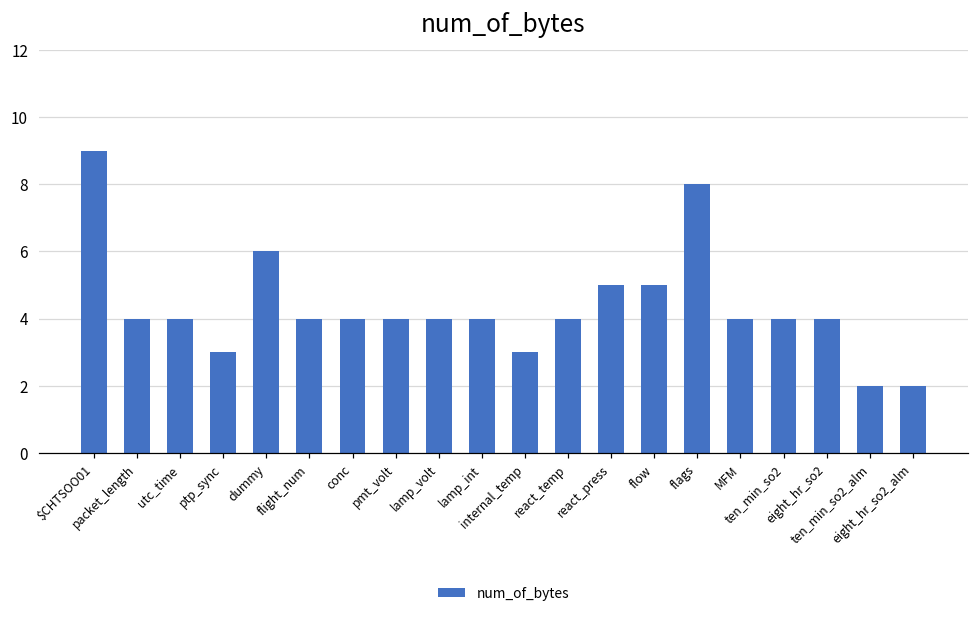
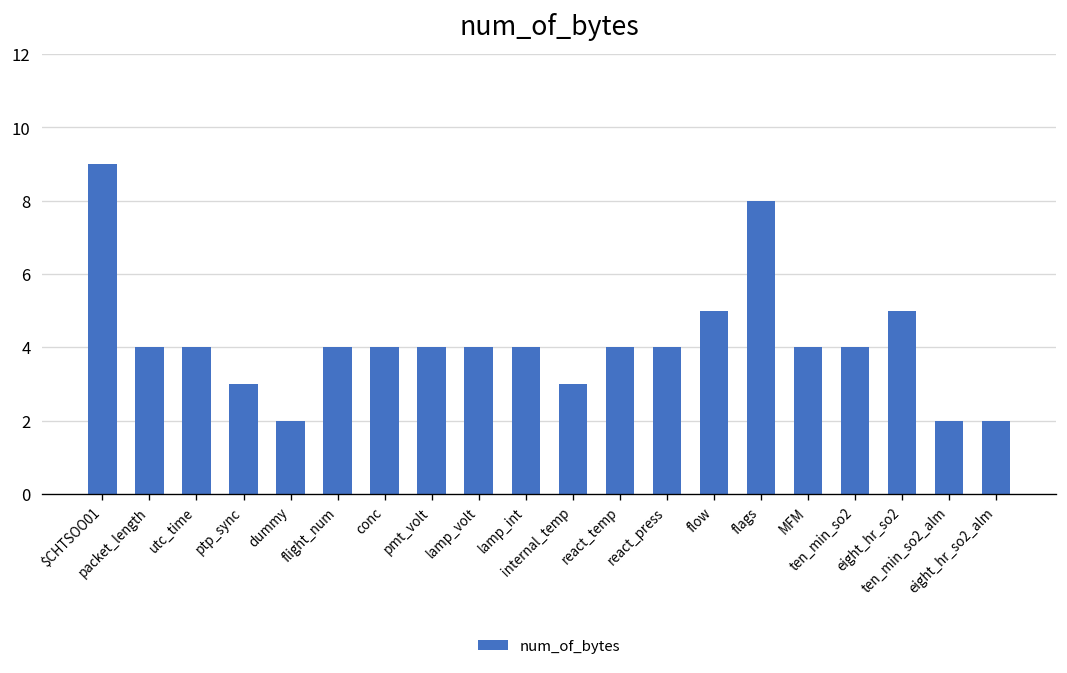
  {
    "$CHTSOO01": 9,
    "packet_length": 4,
    "utc_time": 4,
    "ptp_sync": 3,
-   "dummy": 6,
+   "dummy": 2,
    "flight_num": 4,
    "conc": 4,
    "pmt_volt": 4,
    "lamp_volt": 4,
    "lamp_int": 4,
    "internal_temp": 3,
    "react_temp": 4,
-   "react_press": 5,
+   "react_press": 4,
    "flow": 5,
    "flags": 8,
    "MFM": 4,
    "ten_min_so2": 4,
-   "eight_hr_so2": 4,
+   "eight_hr_so2": 5,
    "ten_min_so2_alm": 2,
    "eight_hr_so2_alm": 2
  }
